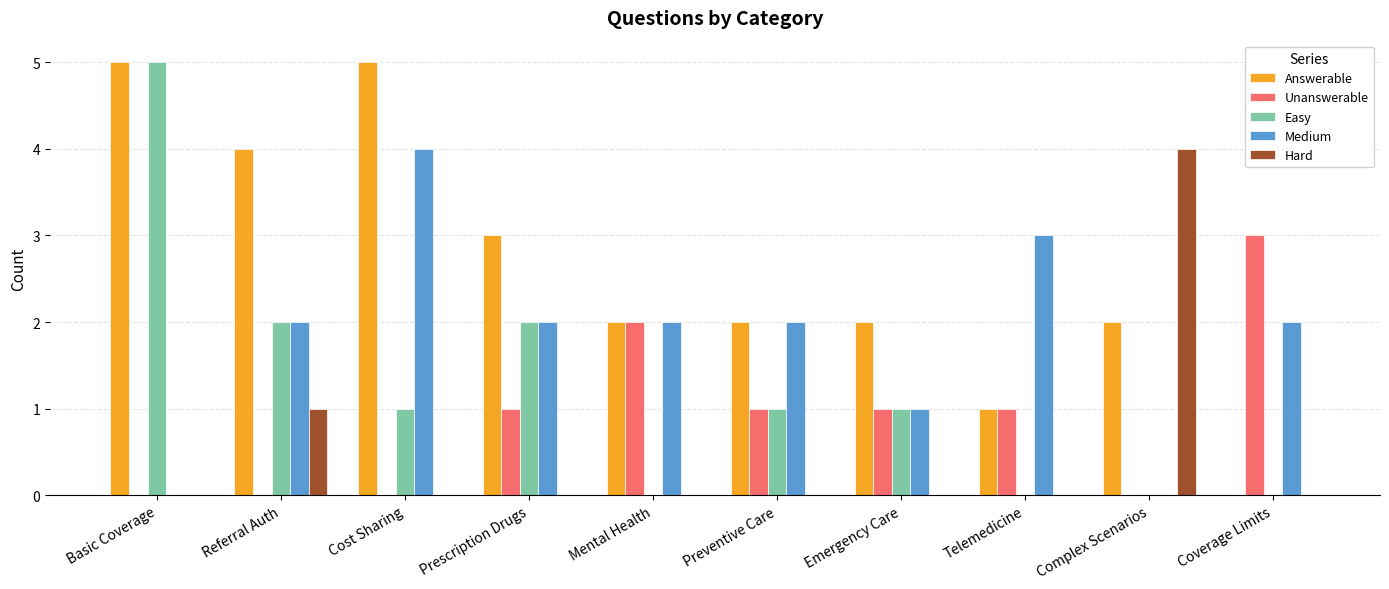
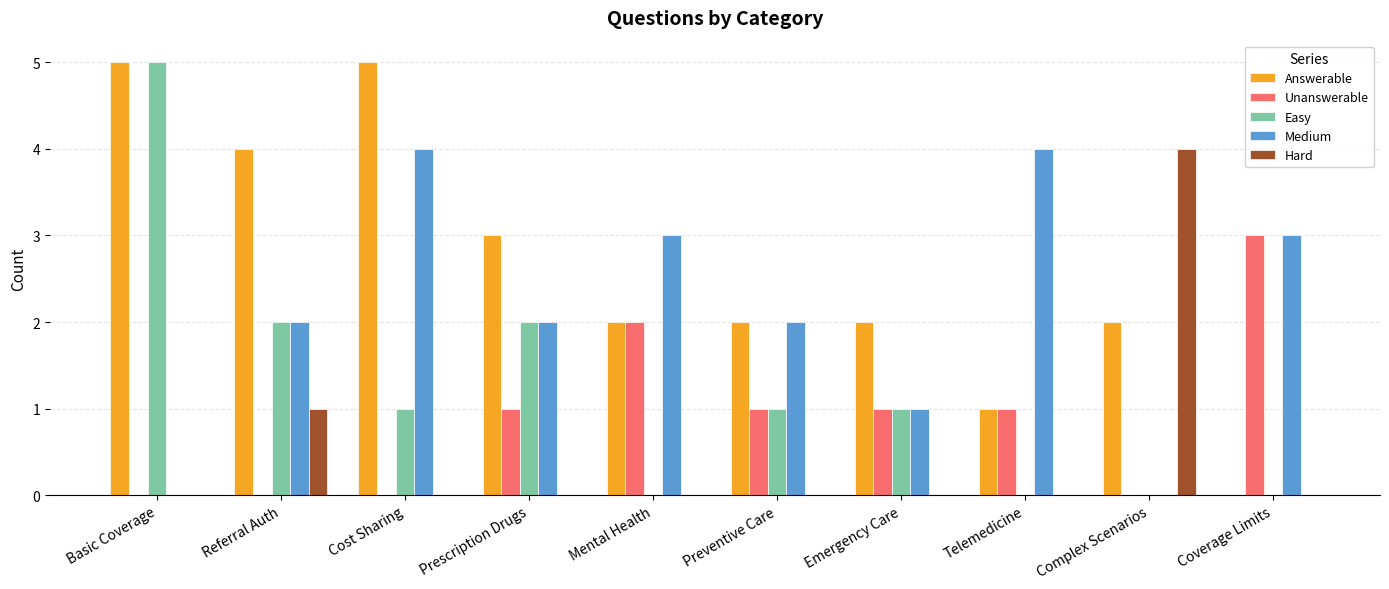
  {
    "Answerable": {
      "Basic Coverage": 5,
      "Referral Auth": 4,
      "Cost Sharing": 5,
      "Prescription Drugs": 3,
      "Mental Health": 2,
      "Preventive Care": 2,
      "Emergency Care": 2,
      "Telemedicine": 1,
      "Complex Scenarios": 2,
      "Coverage Limits": 0
    },
    "Unanswerable": {
      "Basic Coverage": 0,
      "Referral Auth": 0,
      "Cost Sharing": 0,
      "Prescription Drugs": 1,
      "Mental Health": 2,
      "Preventive Care": 1,
      "Emergency Care": 1,
      "Telemedicine": 1,
      "Complex Scenarios": 0,
      "Coverage Limits": 3
    },
    "Easy": {
      "Basic Coverage": 5,
      "Referral Auth": 2,
      "Cost Sharing": 1,
      "Prescription Drugs": 2,
      "Mental Health": 0,
      "Preventive Care": 1,
      "Emergency Care": 1,
      "Telemedicine": 0,
      "Complex Scenarios": 0,
      "Coverage Limits": 0
    },
    "Medium": {
      "Basic Coverage": 0,
      "Referral Auth": 2,
      "Cost Sharing": 4,
      "Prescription Drugs": 2,
-     "Mental Health": 2,
+     "Mental Health": 3,
      "Preventive Care": 2,
      "Emergency Care": 1,
-     "Telemedicine": 3,
+     "Telemedicine": 4,
      "Complex Scenarios": 0,
-     "Coverage Limits": 2
+     "Coverage Limits": 3
    },
    "Hard": {
      "Basic Coverage": 0,
      "Referral Auth": 1,
      "Cost Sharing": 0,
      "Prescription Drugs": 0,
      "Mental Health": 0,
      "Preventive Care": 0,
      "Emergency Care": 0,
      "Telemedicine": 0,
      "Complex Scenarios": 4,
      "Coverage Limits": 0
    }
  }
